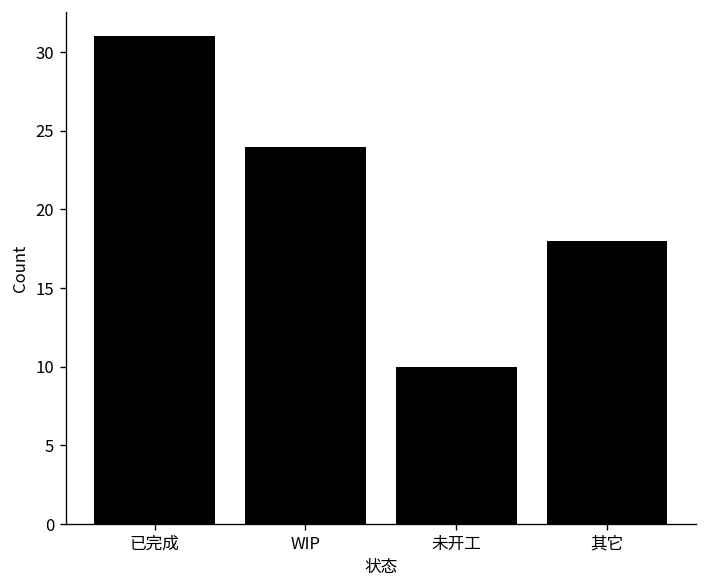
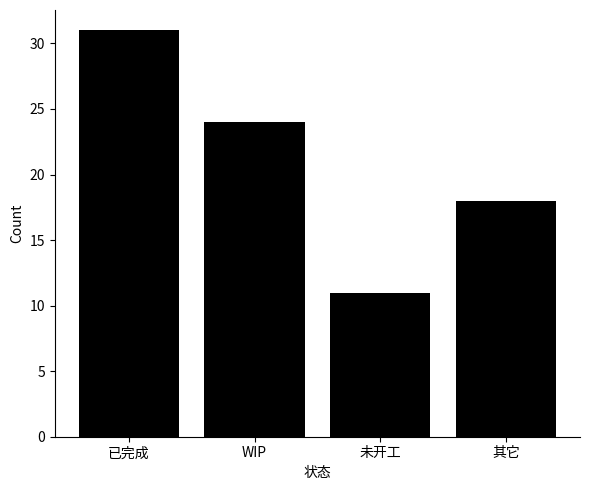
  {
    "已完成": 31,
    "WIP": 24,
-   "未开工": 10,
+   "未开工": 11,
    "其它": 18
  }
